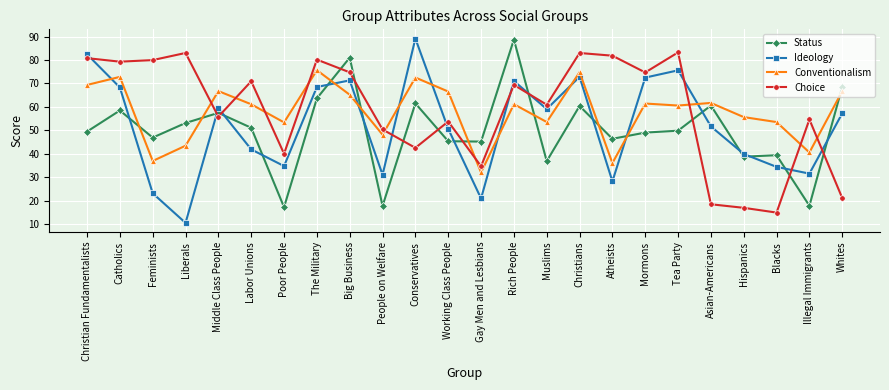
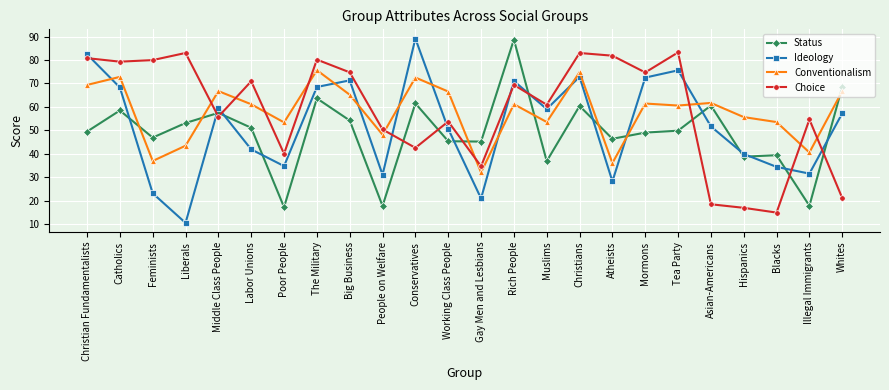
  {
    "Status": {
      "Christian Fundamentalists": 49,
      "Catholics": 58,
      "Feminists": 47,
      "Liberals": 53,
      "Middle Class People": 57,
      "Labor Unions": 51,
      "Poor People": 17,
      "The Military": 64,
-     "Big Business": 81,
+     "Big Business": 54,
      "People on Welfare": 18,
      "Conservatives": 61,
      "Working Class People": 45,
      "Gay Men and Lesbians": 45,
      "Rich People": 89,
      "Muslims": 37,
      "Christians": 60,
      "Atheists": 46,
      "Mormons": 49,
      "Tea Party": 50,
      "Asian-Americans": 61,
      "Hispanics": 39,
      "Blacks": 39,
      "Illegal Immigrants": 18
    },
    "Ideology": {
      "Christian Fundamentalists": 82,
      "Catholics": 68,
      "Feminists": 23,
      "Liberals": 11,
      "Middle Class People": 59,
      "Labor Unions": 42,
      "Poor People": 35,
      "The Military": 68,
      "Big Business": 71,
      "People on Welfare": 31,
      "Conservatives": 89,
      "Working Class People": 51,
      "Gay Men and Lesbians": 21,
      "Rich People": 71,
      "Muslims": 59,
      "Christians": 73,
      "Atheists": 28,
      "Mormons": 72,
      "Tea Party": 76,
      "Asian-Americans": 52,
      "Hispanics": 40,
      "Blacks": 34,
      "Illegal Immigrants": 32,
      "Whites": 57
    },
    "Conventionalism": {
      "Christian Fundamentalists": 69,
      "Catholics": 73,
      "Feminists": 37,
      "Liberals": 43,
      "Middle Class People": 67,
      "Labor Unions": 61,
      "Poor People": 53,
      "The Military": 76,
      "Big Business": 65,
      "People on Welfare": 48,
      "Conservatives": 73,
      "Working Class People": 67,
      "Gay Men and Lesbians": 32,
      "Rich People": 61,
      "Muslims": 54,
      "Christians": 75,
      "Atheists": 36,
      "Mormons": 61,
      "Tea Party": 61,
      "Asian-Americans": 62,
      "Hispanics": 56,
      "Blacks": 54,
      "Illegal Immigrants": 41
    },
    "Choice": {
      "Christian Fundamentalists": 81,
      "Catholics": 79,
      "Feminists": 80,
      "Liberals": 83,
      "Middle Class People": 56,
      "Labor Unions": 71,
      "Poor People": 40,
      "The Military": 80,
      "Big Business": 75,
      "People on Welfare": 50,
      "Conservatives": 43,
      "Working Class People": 54,
      "Gay Men and Lesbians": 35,
      "Rich People": 69,
      "Muslims": 61,
      "Christians": 83,
      "Atheists": 82,
      "Mormons": 75,
      "Tea Party": 83,
      "Asian-Americans": 18,
      "Hispanics": 17,
      "Blacks": 15,
      "Illegal Immigrants": 55,
      "Whites": 21
    }
  }
